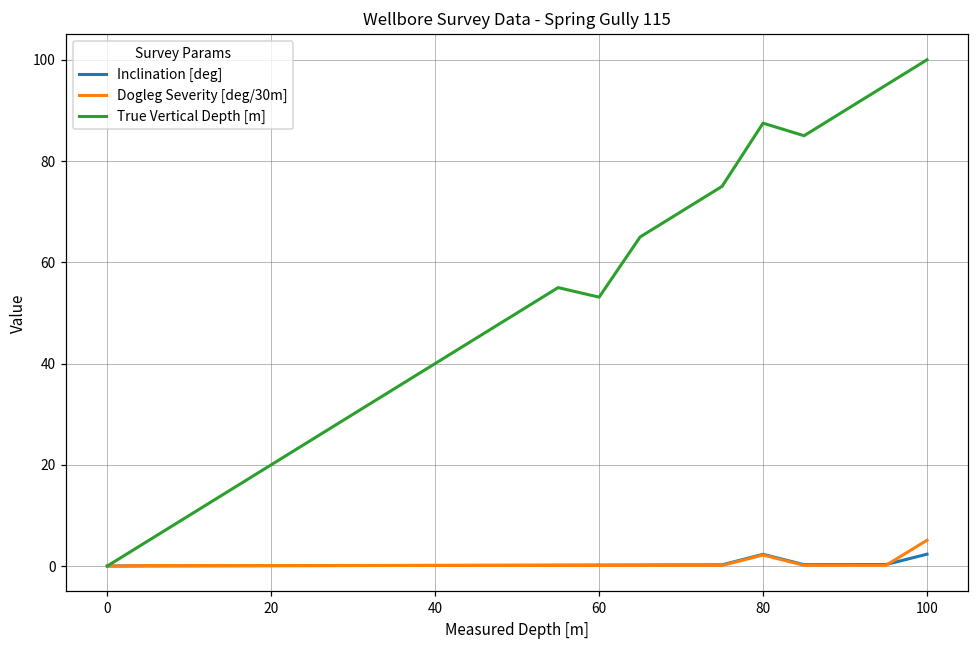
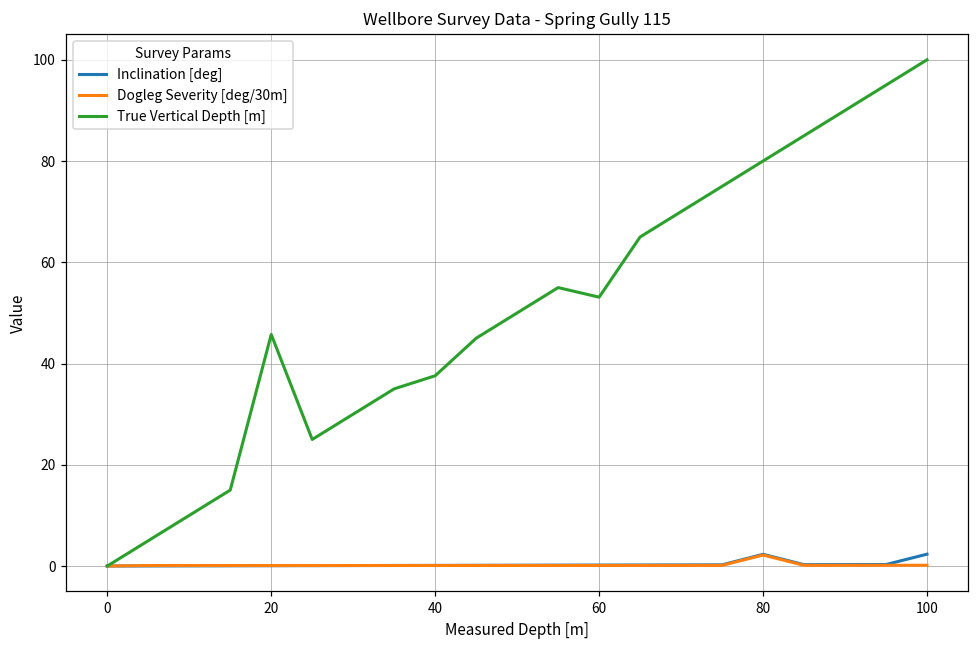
  {
    "Inclination [deg]": {
      "100": 2
    },
    "Dogleg Severity [deg/30m]": {
-     "100": 5
+     "100": 0
    },
    "True Vertical Depth [m]": {
-     "20": 20,
-     "40": 40,
+     "20": 46,
+     "40": 38,
      "60": 53,
-     "80": 87,
+     "80": 80,
      "100": 100
    }
  }
